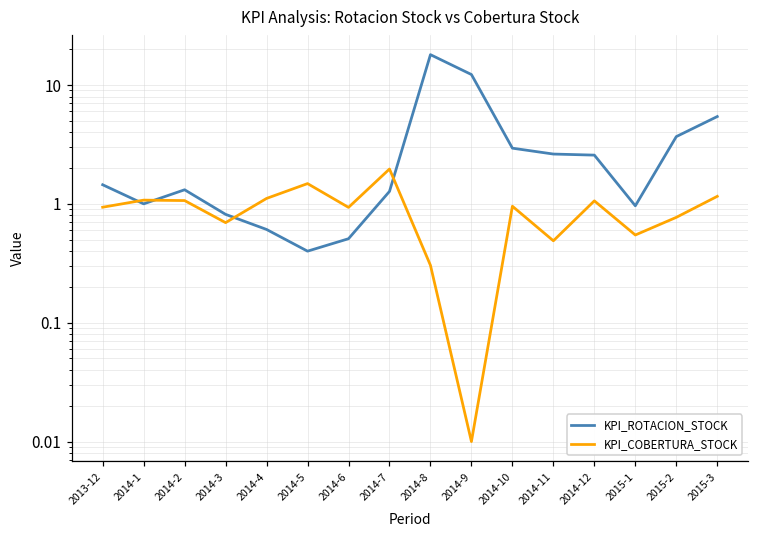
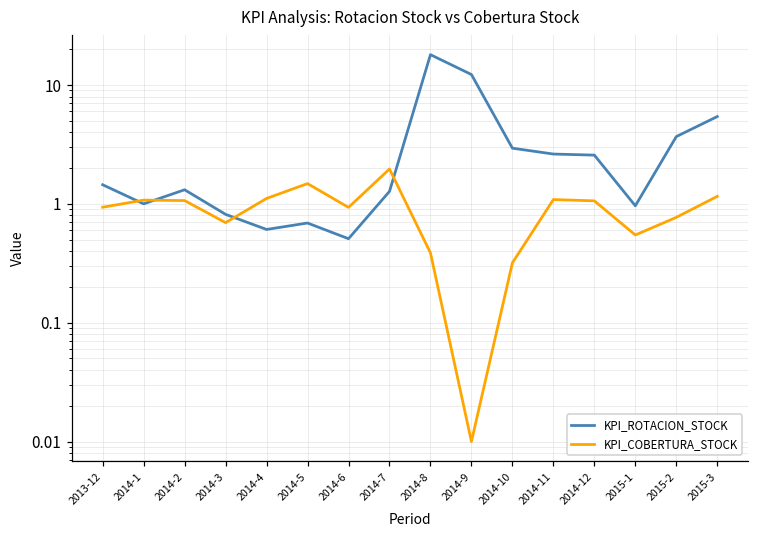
  {
    "KPI_ROTACION_STOCK": {
      "2013-12": 1.4,
      "2014-1": 1.0,
      "2014-2": 1.3,
      "2014-3": 0.8,
      "2014-4": 0.6,
-     "2014-5": 0.40,
+     "2014-5": 0.7,
      "2014-6": 0.5,
      "2014-7": 1.3,
      "2014-8": 18,
      "2014-9": 12,
      "2014-10": 2.9,
      "2014-11": 2.6,
      "2014-12": 2.6,
      "2015-1": 1.0,
      "2015-2": 3.7,
      "2015-3": 5
    },
    "KPI_COBERTURA_STOCK": {
      "2013-12": 0.9,
      "2014-1": 1.1,
      "2014-2": 1.1,
      "2014-3": 0.7,
      "2014-4": 1.1,
      "2014-5": 1.5,
      "2014-6": 0.9,
      "2014-7": 2.0,
-     "2014-8": 0.30,
+     "2014-8": 0.39,
      "2014-9": 0.01,
-     "2014-10": 1.0,
-     "2014-11": 0.5,
+     "2014-10": 0.32,
+     "2014-11": 1.1,
      "2014-12": 1.1,
      "2015-1": 0.5,
      "2015-2": 0.8,
      "2015-3": 1.2
    }
  }
